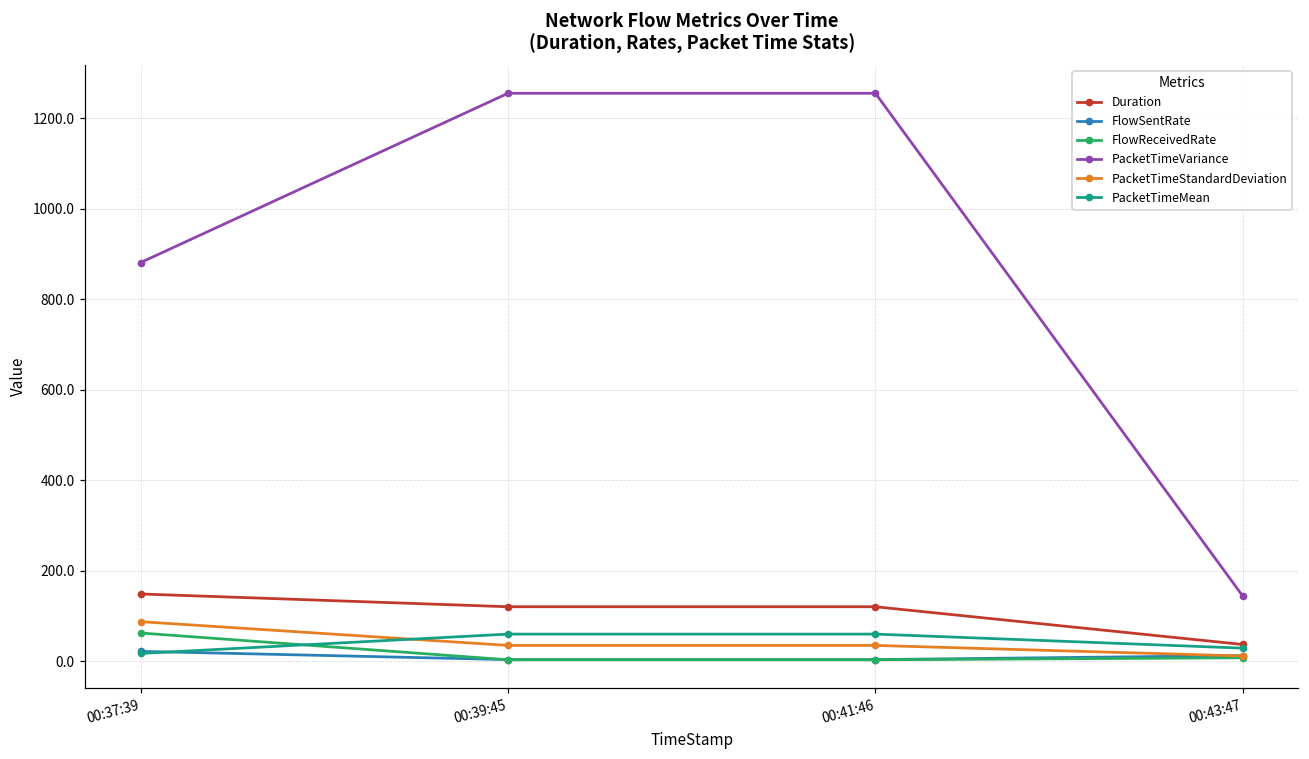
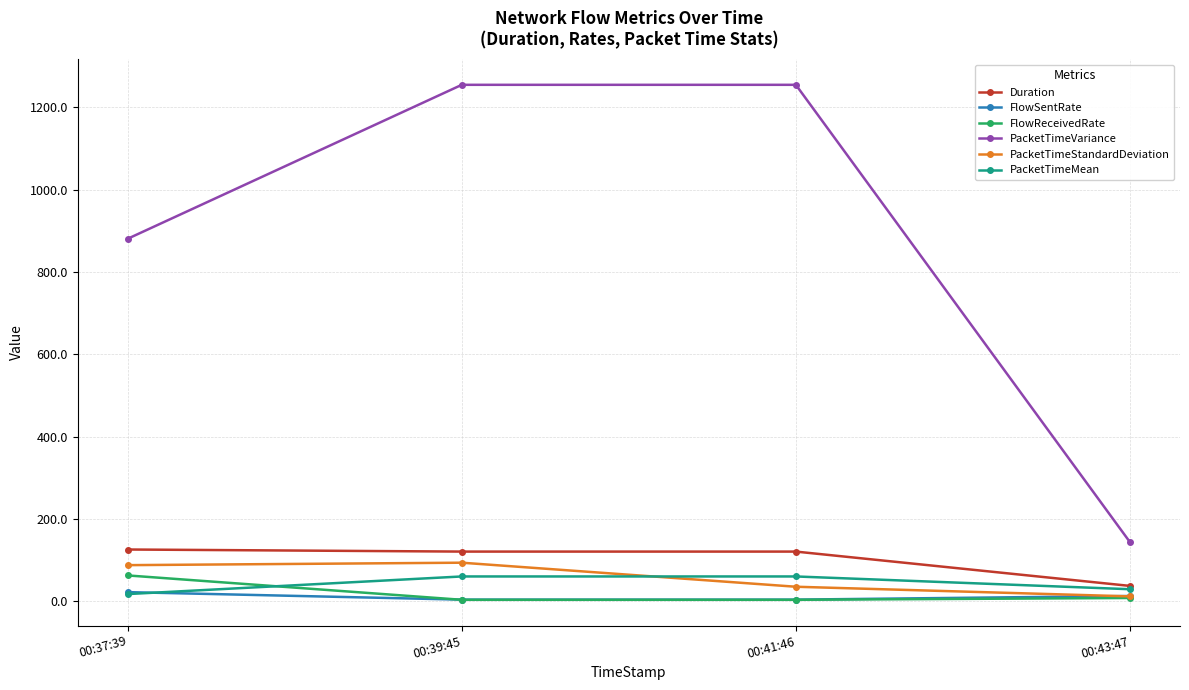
  {
    "Duration": {
-     "00:37:39": 150,
+     "00:37:39": 130,
      "00:39:45": 120,
      "00:41:46": 120,
      "00:43:47": 40
    },
    "PacketTimeVariance": {
      "00:37:39": 880,
      "00:39:45": 1250,
      "00:41:46": 1250,
      "00:43:47": 140
    },
    "PacketTimeStandardDeviation": {
      "00:37:39": 90,
-     "00:39:45": 40,
+     "00:39:45": 90,
      "00:41:46": 40
    }
  }
